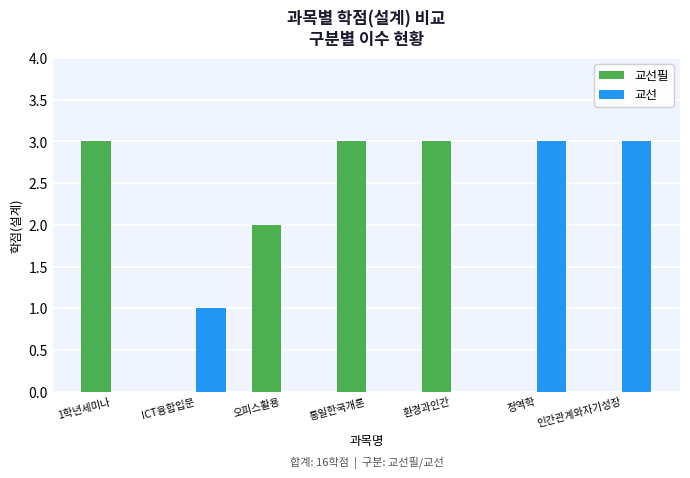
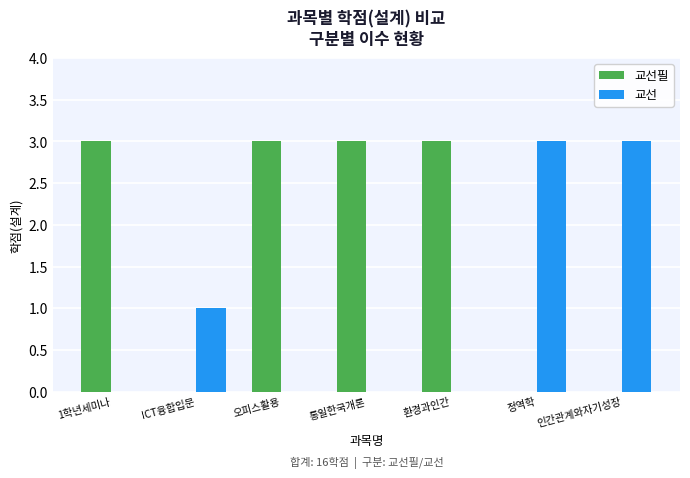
  {
    "교선필": {
      "1학년세미나": 3,
      "ICT융합입문": 0,
-     "오피스활용": 2,
+     "오피스활용": 3,
      "통일한국개론": 3,
      "환경과인간": 3,
      "정역학": 0,
      "인간관계와자기성장": 0
    },
    "교선": {
      "1학년세미나": 0,
      "ICT융합입문": 1,
      "오피스활용": 0,
      "통일한국개론": 0,
      "환경과인간": 0,
      "정역학": 3,
      "인간관계와자기성장": 3
    }
  }
